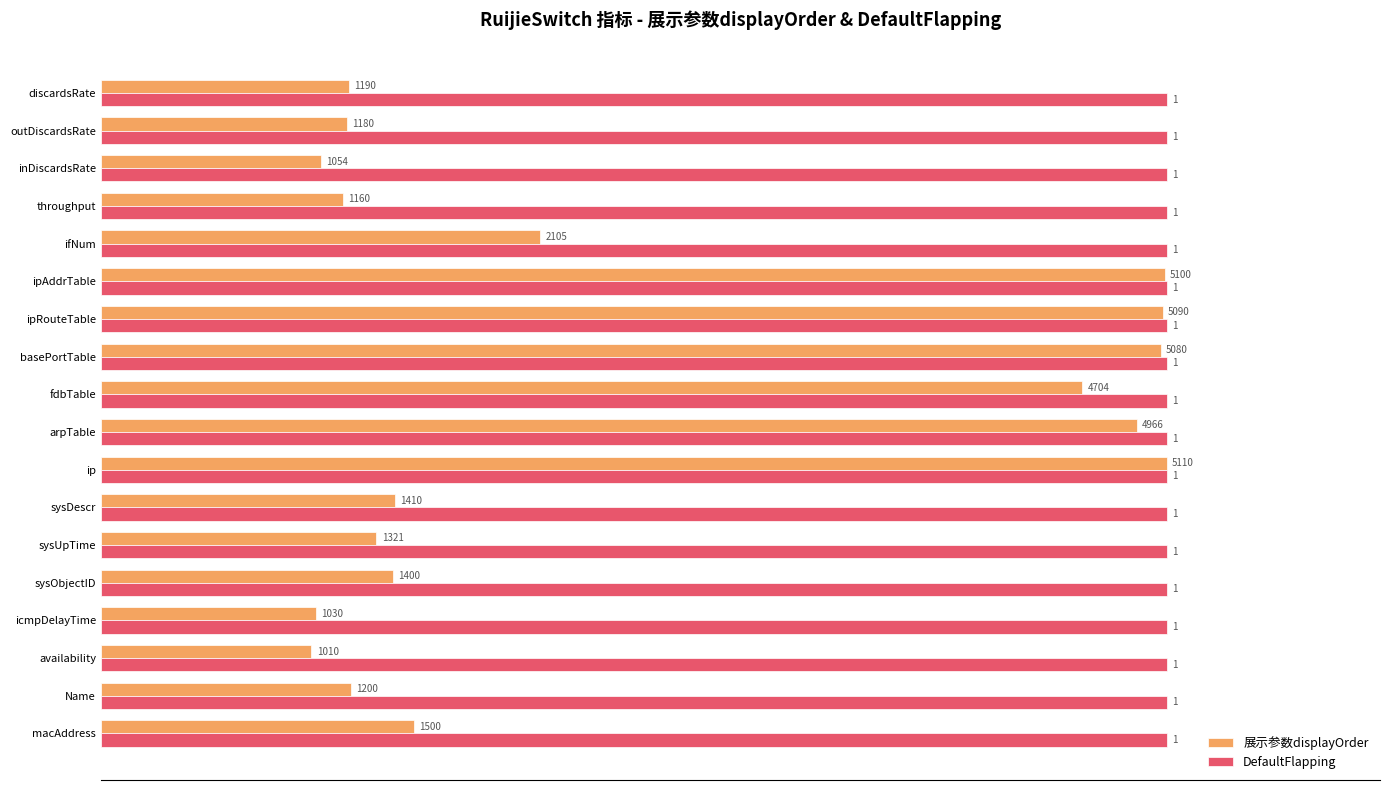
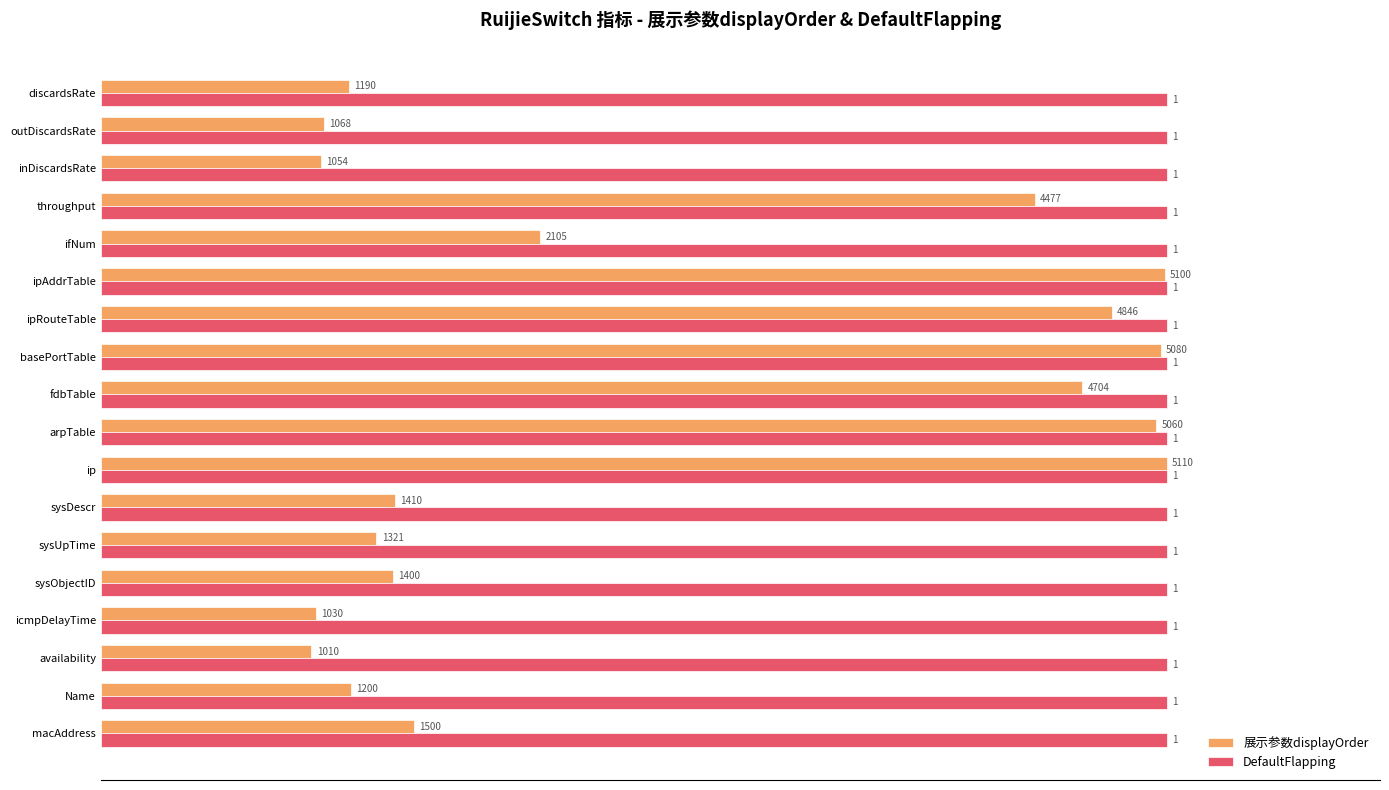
  {
    "展示参数displayOrder": {
-     "outDiscardsRate": 1180,
-     "throughput": 1160,
-     "ipRouteTable": 5090,
-     "arpTable": 4966
+     "outDiscardsRate": 1068,
+     "throughput": 4477,
+     "ipRouteTable": 4846,
+     "arpTable": 5060
    }
  }
